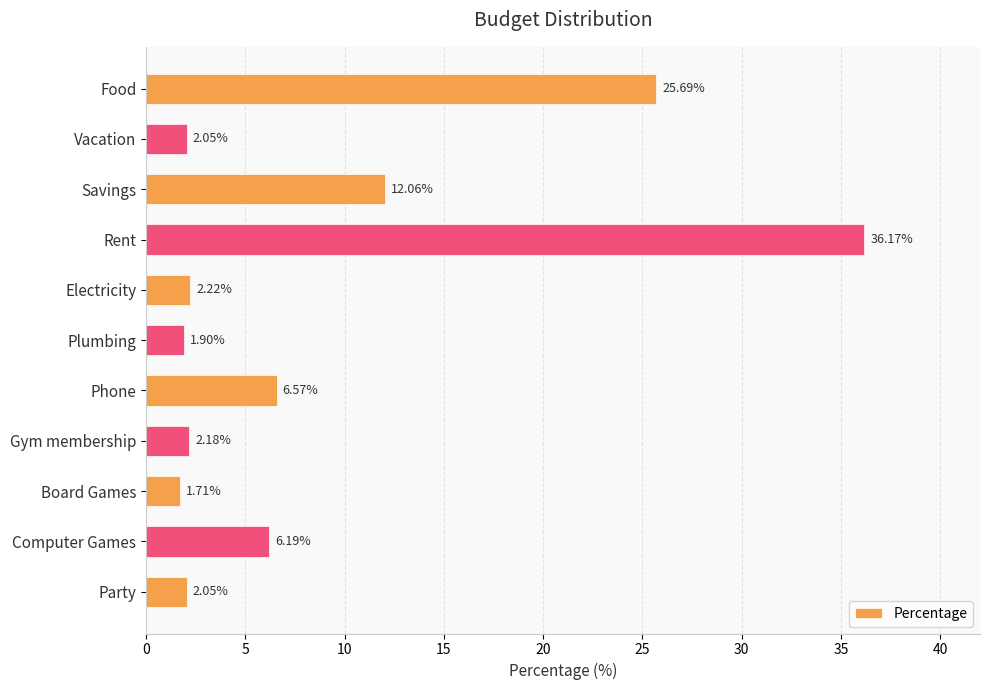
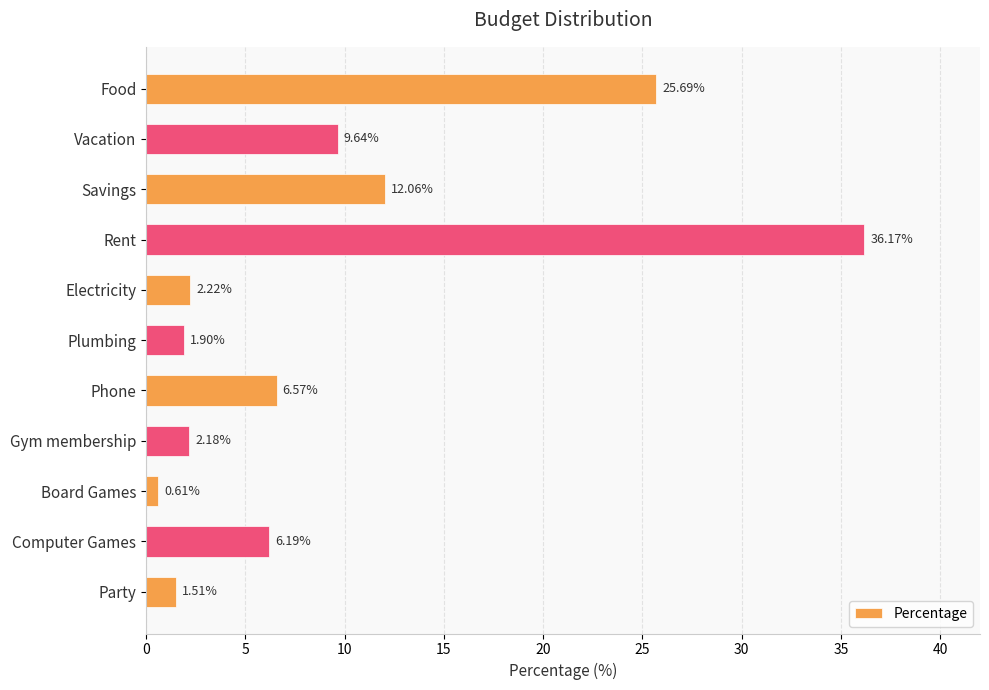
  {
    "Food": "25.69%",
-   "Vacation": "2.05%",
+   "Vacation": "9.64%",
    "Savings": "12.06%",
    "Rent": "36.17%",
    "Electricity": "2.22%",
    "Plumbing": "1.90%",
    "Phone": "6.57%",
    "Gym membership": "2.18%",
-   "Board Games": "1.71%",
+   "Board Games": "0.61%",
    "Computer Games": "6.19%",
-   "Party": "2.05%"
+   "Party": "1.51%"
  }
